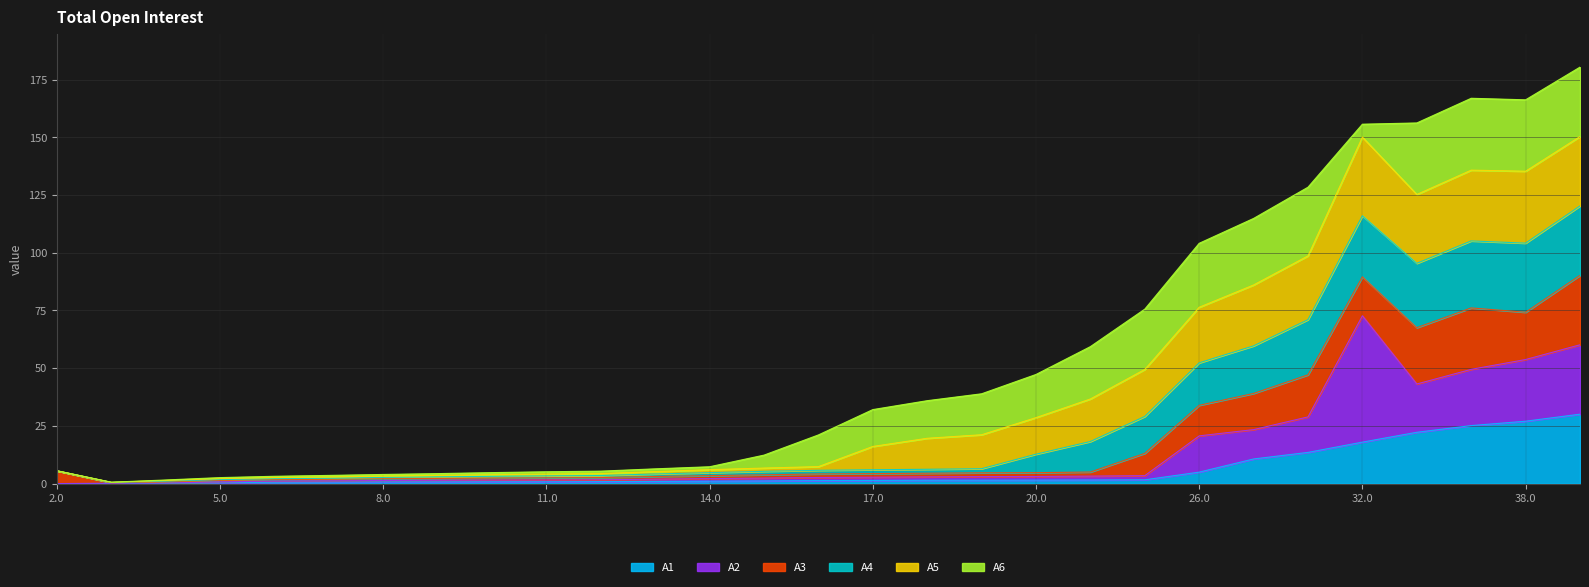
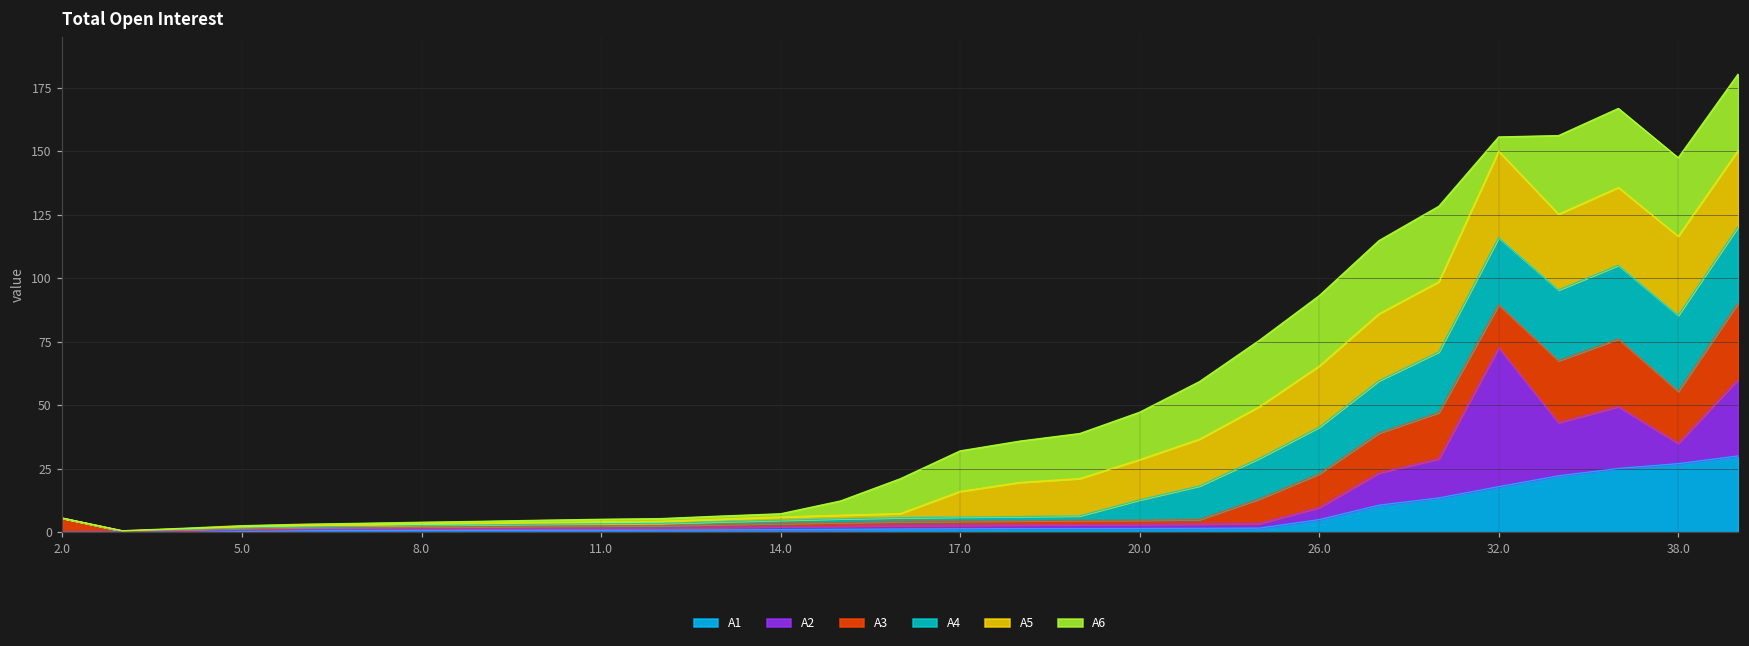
  {
    "A2": {
      "14.0": 1,
      "17.0": 1,
      "20.0": 2,
-     "26.0": 16,
+     "26.0": 5,
      "32.0": 55,
-     "38.0": 27
+     "38.0": 8
    },
    "A3": {
      "14.0": 1,
      "17.0": 2,
      "20.0": 2,
      "26.0": 13,
      "32.0": 17,
      "38.0": 20
    },
    "A5": {
      "14.0": 1,
      "17.0": 10,
      "20.0": 16,
      "26.0": 24,
      "32.0": 34,
      "38.0": 31
    },
    "A6": {
      "14.0": 1,
      "17.0": 16,
      "20.0": 19,
      "26.0": 28,
      "32.0": 6,
      "38.0": 31
    }
  }
